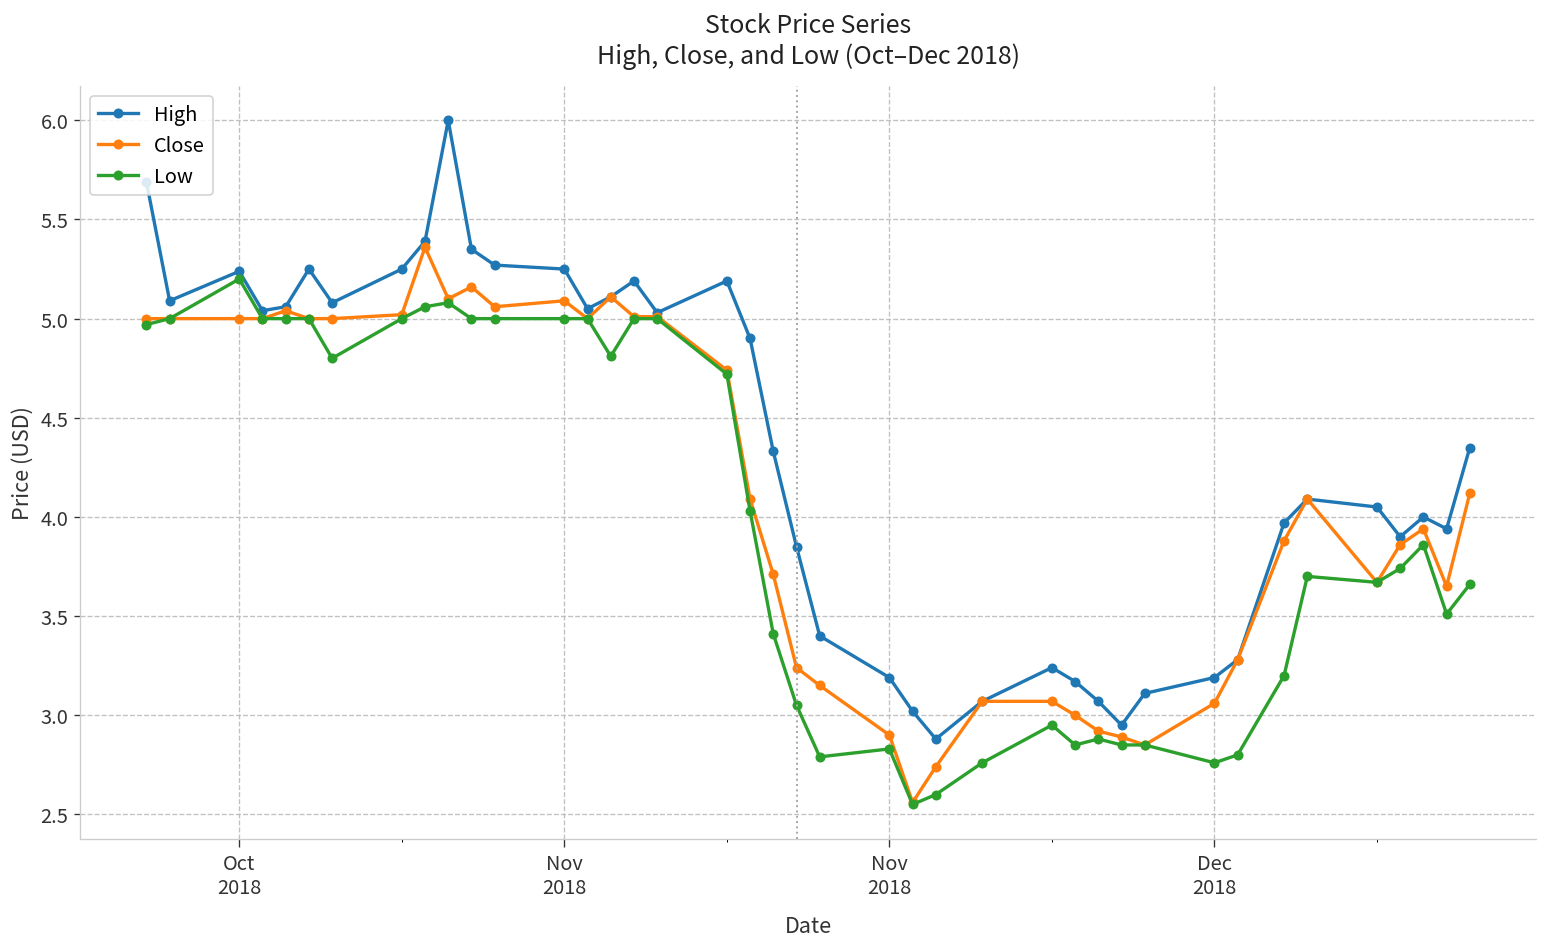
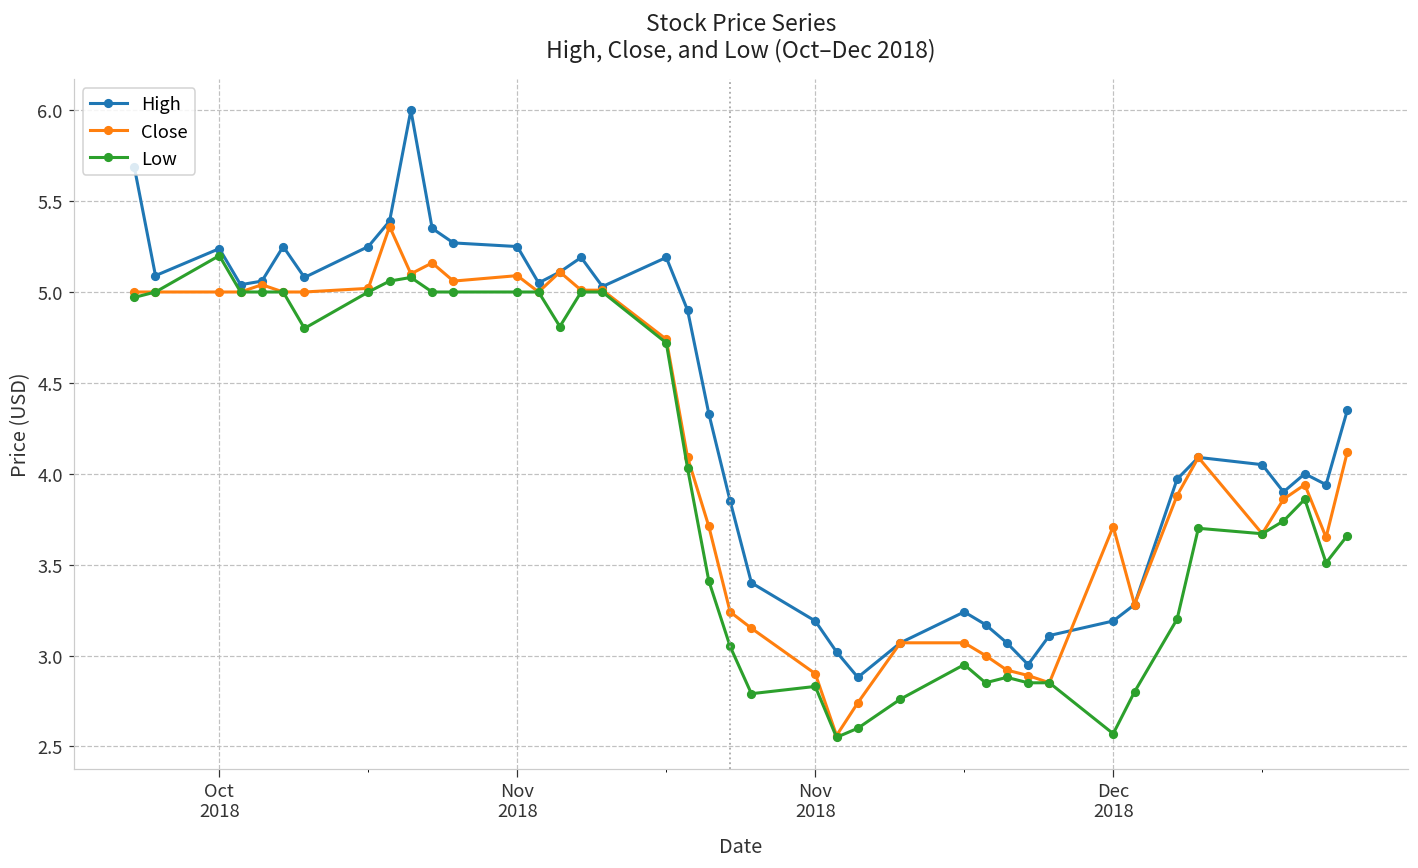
  {
    "High": {
      "Oct 2018": 5.24,
      "Dec 2018": 3.19
    },
    "Close": {
      "Oct 2018": 5.00,
-     "Dec 2018": 3.06
+     "Dec 2018": 3.71
    },
    "Low": {
      "Oct 2018": 5.20,
-     "Dec 2018": 2.76
+     "Dec 2018": 2.57
    }
  }
